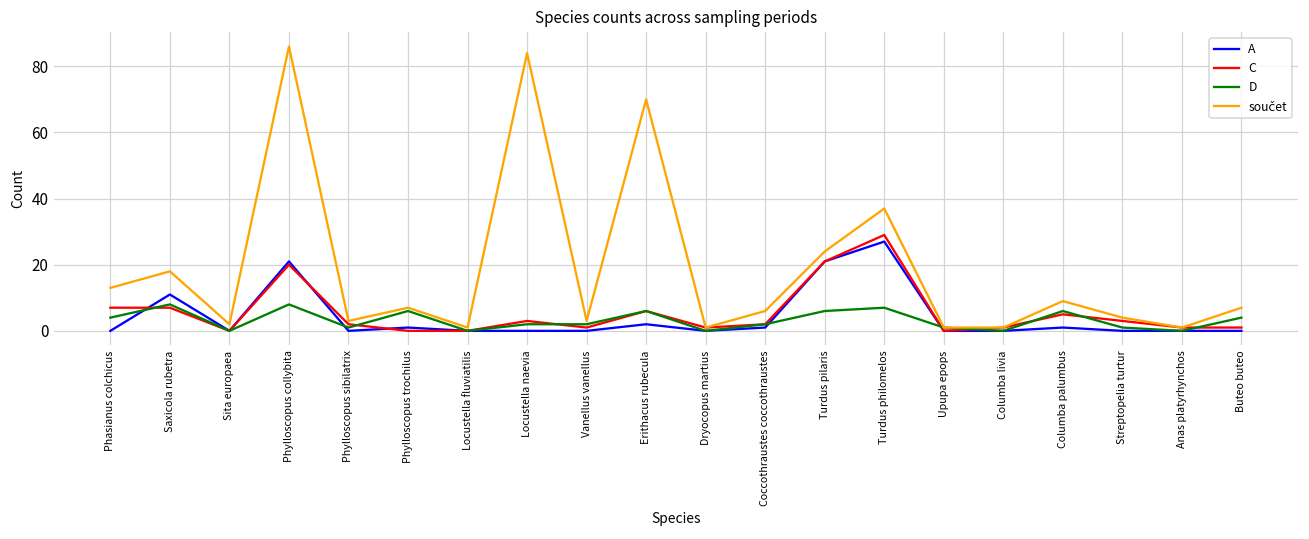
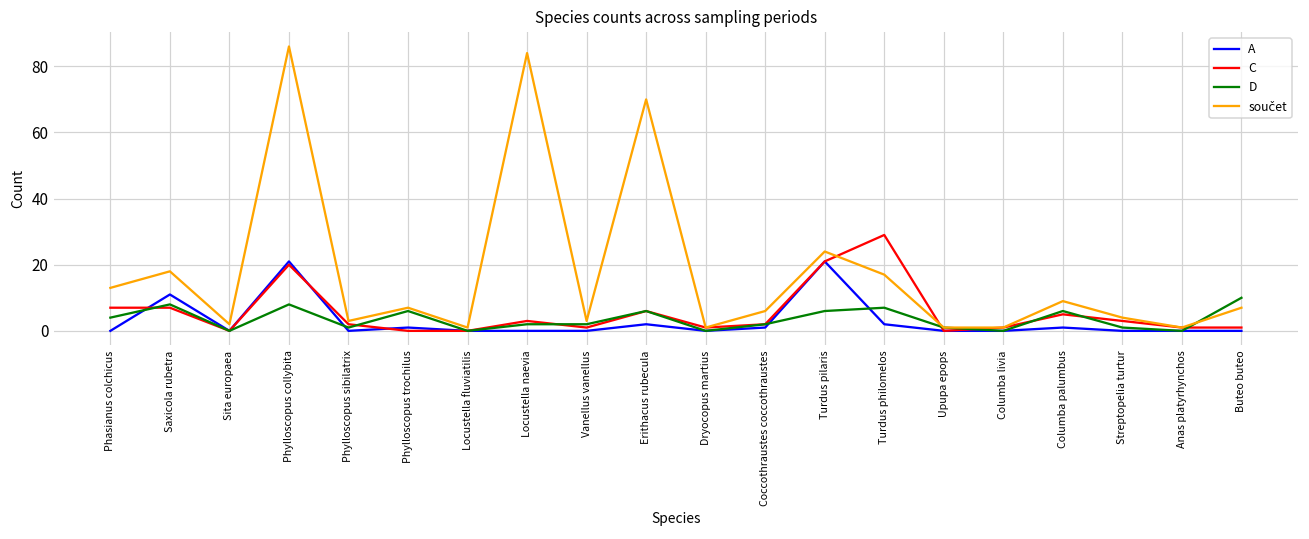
  {
    "A": {
      "Phasianus colchicus": 0,
      "Saxicola rubetra": 11,
      "Phylloscopus collybita": 21,
      "Phylloscopus sibilatrix": 0,
      "Phylloscopus trochilus": 1,
      "Locustella naevia": 0,
      "Vanellus vanellus": 0,
      "Erithacus rubecula": 2,
      "Coccothraustes coccothraustes": 1,
-     "Turdus philomelos": 27,
+     "Turdus philomelos": 2,
      "Columba palumbus": 1,
      "Streptopelia turtur": 0,
      "Buteo buteo": 0
    },
    "C": {
      "Phasianus colchicus": 7,
      "Saxicola rubetra": 7,
      "Phylloscopus collybita": 20,
      "Phylloscopus sibilatrix": 2,
      "Phylloscopus trochilus": 0,
      "Locustella naevia": 3,
      "Vanellus vanellus": 1,
      "Turdus philomelos": 29,
      "Columba palumbus": 5,
      "Streptopelia turtur": 3,
      "Buteo buteo": 1
    },
    "D": {
      "Phasianus colchicus": 4,
      "Saxicola rubetra": 8,
      "Phylloscopus collybita": 8,
      "Phylloscopus sibilatrix": 1,
      "Phylloscopus trochilus": 6,
      "Locustella naevia": 2,
      "Vanellus vanellus": 2,
      "Turdus pilaris": 6,
      "Turdus philomelos": 7,
      "Columba palumbus": 6,
      "Streptopelia turtur": 1,
-     "Buteo buteo": 4
+     "Buteo buteo": 10
    },
    "součet": {
      "Phasianus colchicus": 13,
      "Saxicola rubetra": 18,
      "Sita europaea": 2,
      "Phylloscopus collybita": 86,
      "Phylloscopus sibilatrix": 3,
      "Phylloscopus trochilus": 7,
      "Locustella fluviatilis": 1,
      "Locustella naevia": 84,
      "Vanellus vanellus": 3,
      "Erithacus rubecula": 70,
      "Coccothraustes coccothraustes": 6,
      "Turdus pilaris": 24,
-     "Turdus philomelos": 37,
+     "Turdus philomelos": 17,
      "Columba palumbus": 9,
      "Streptopelia turtur": 4,
      "Buteo buteo": 7
    }
  }
